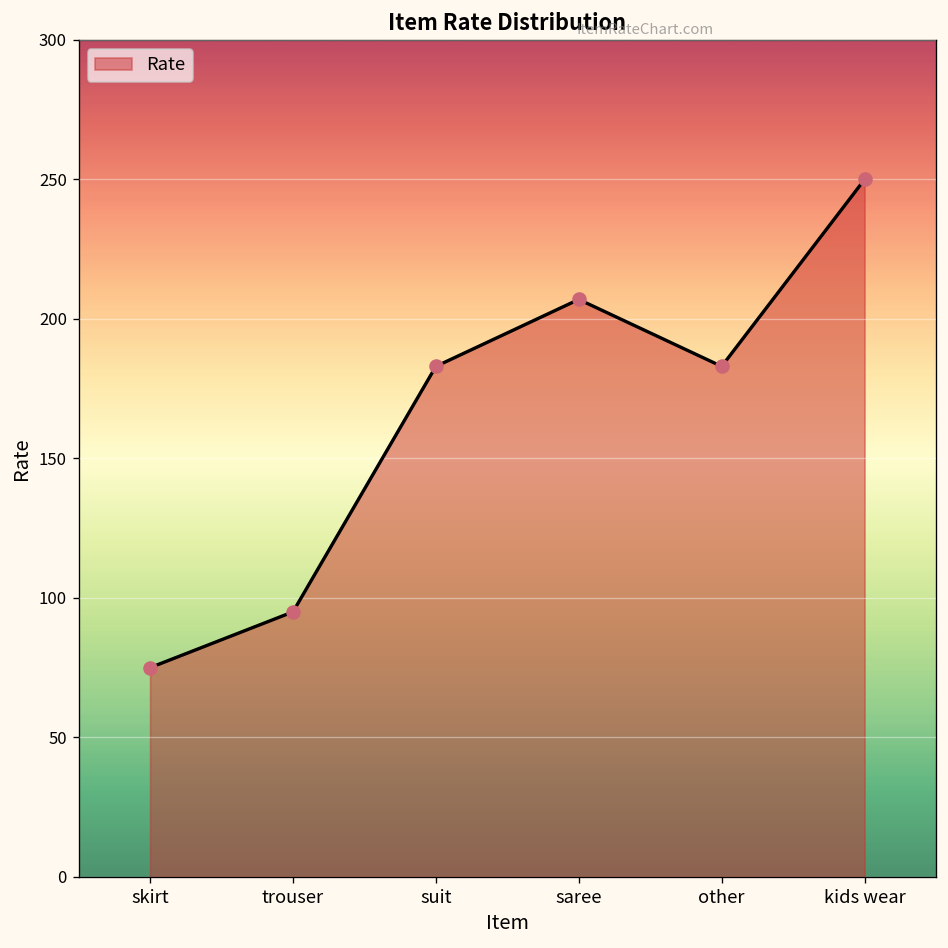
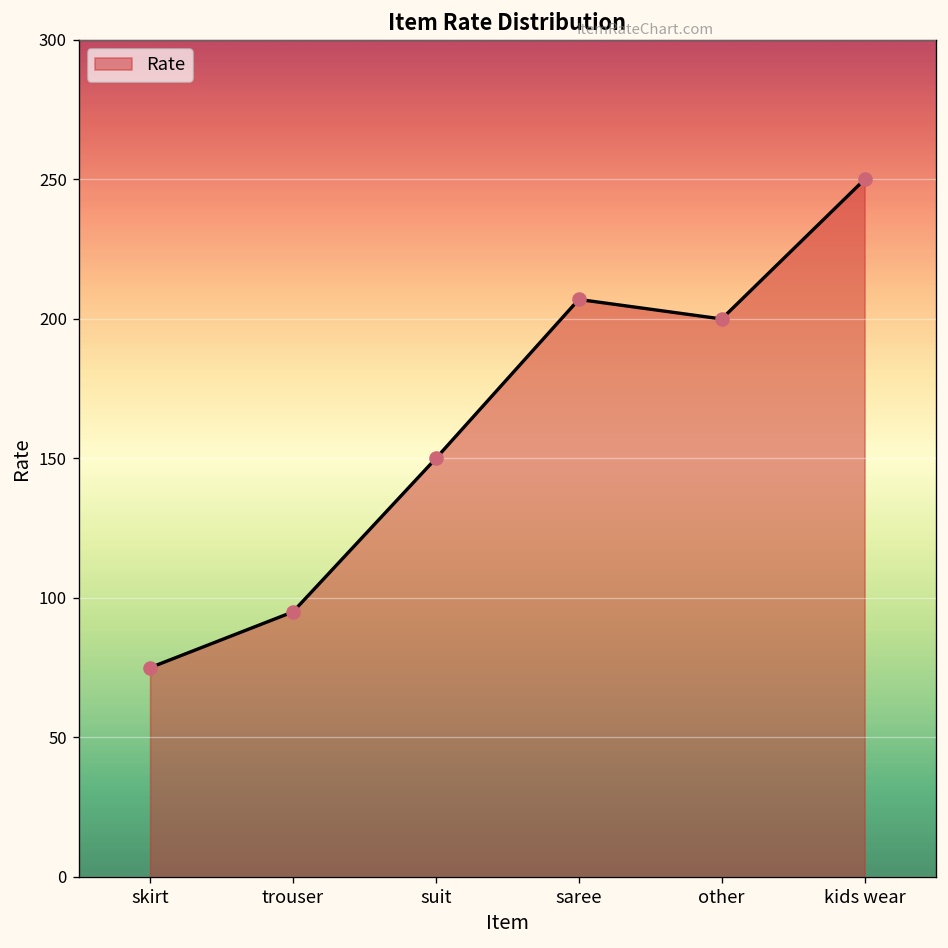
  {
    "skirt": 75,
    "trouser": 95,
-   "suit": 183,
+   "suit": 150,
    "saree": 207,
-   "other": 183,
+   "other": 200,
    "kids wear": 250
  }
